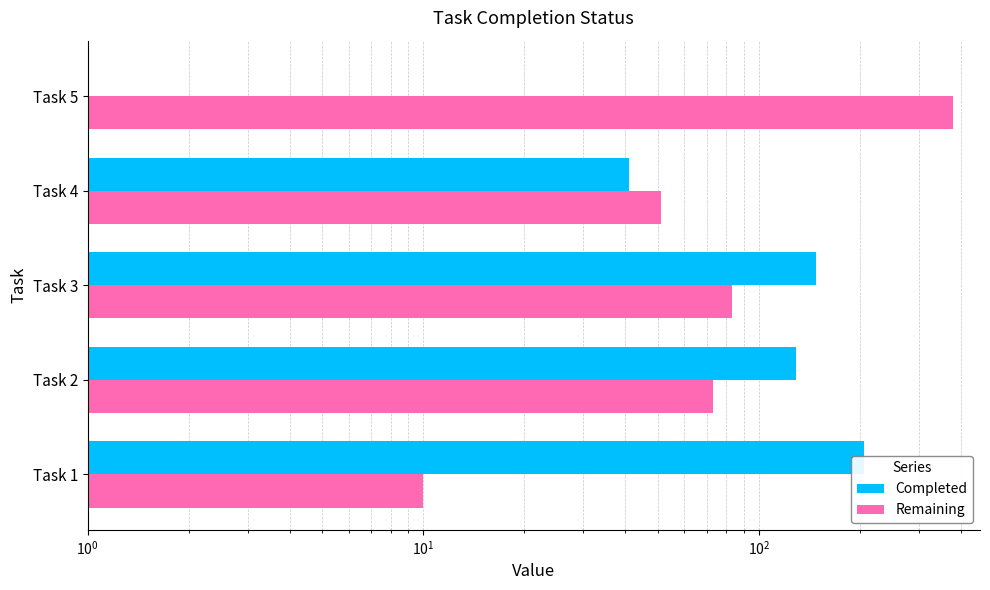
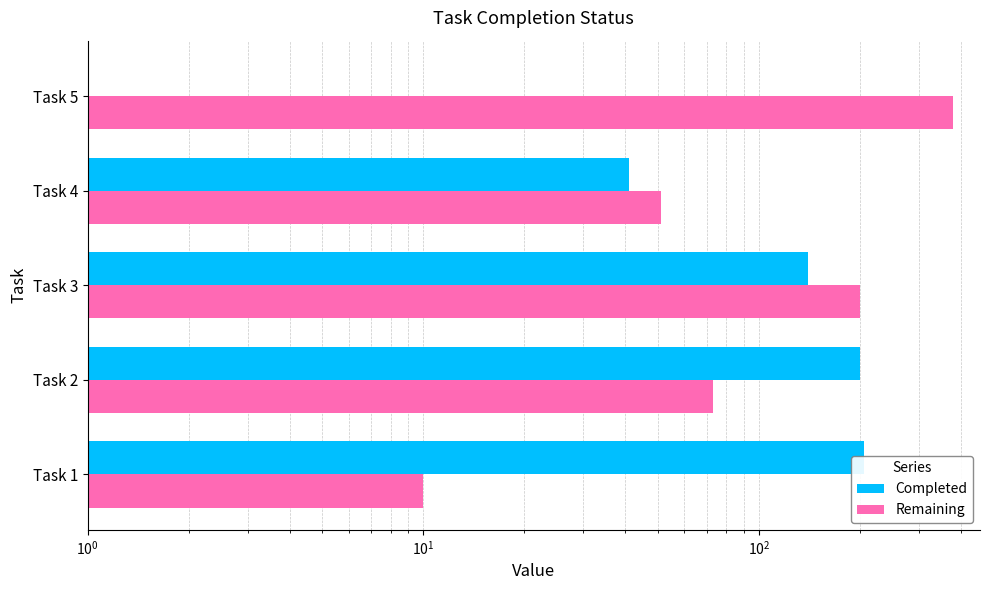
  {
    "Completed": {
      "Task 4": 41,
-     "Task 3": 150,
-     "Task 2": 129
+     "Task 3": 140,
+     "Task 2": 200
    },
    "Remaining": {
      "Task 5": 380,
      "Task 4": 51,
-     "Task 3": 83,
+     "Task 3": 200,
      "Task 2": 73,
      "Task 1": 10
    }
  }
